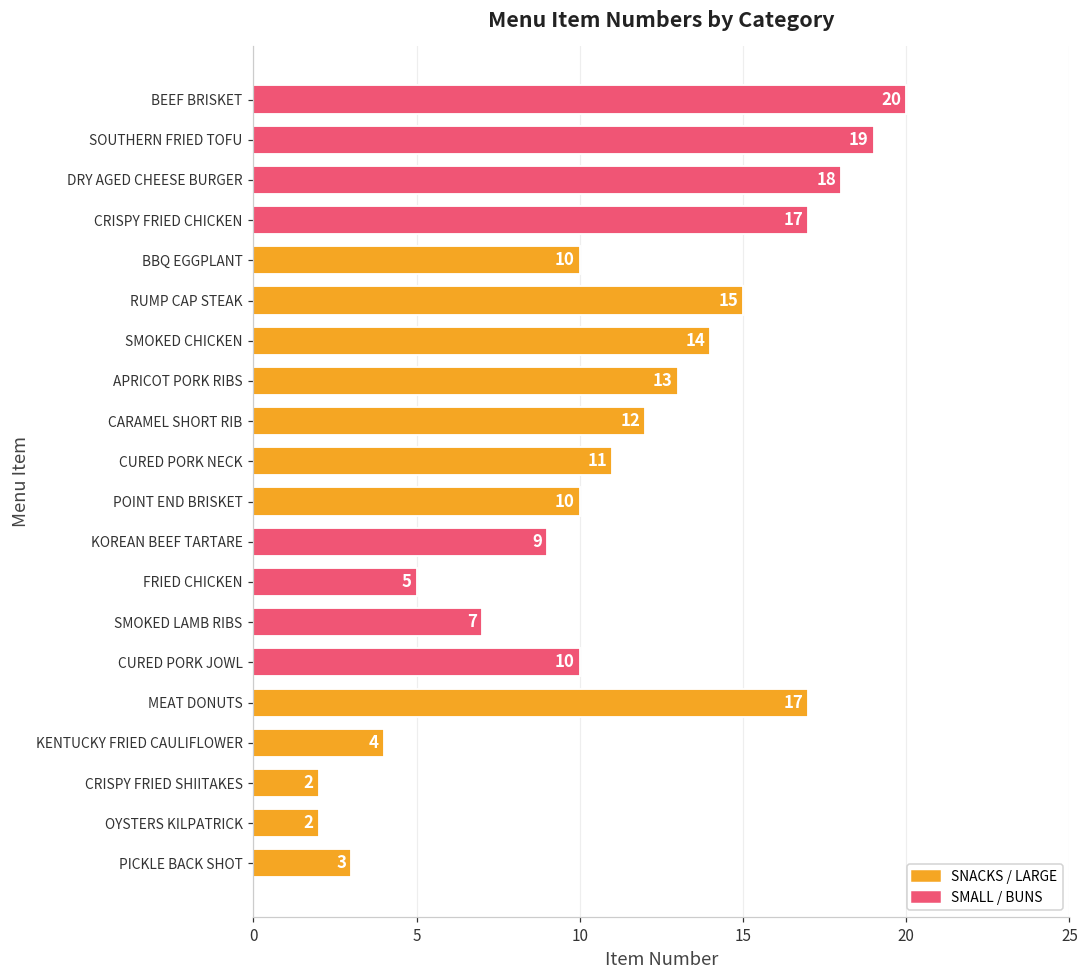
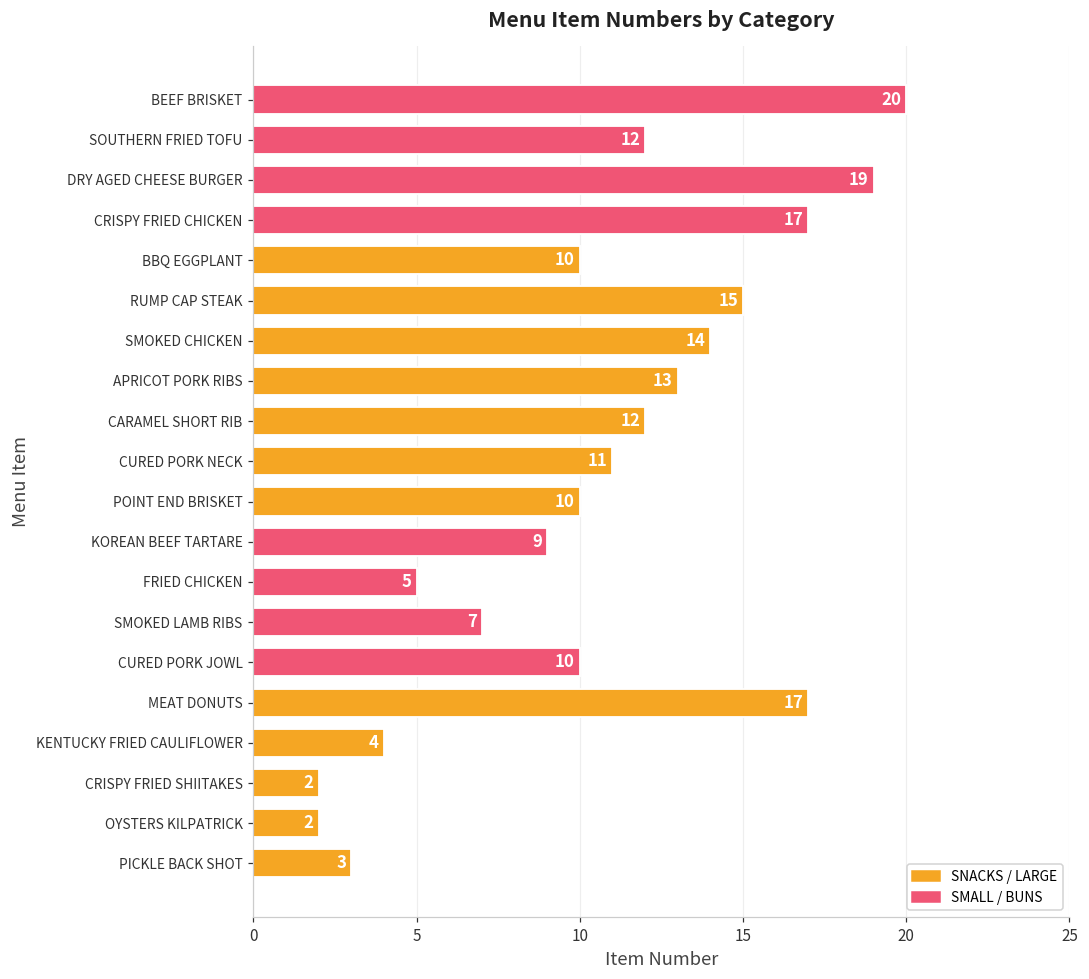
  {
    "BEEF BRISKET": 20,
-   "SOUTHERN FRIED TOFU": 19,
-   "DRY AGED CHEESE BURGER": 18,
+   "SOUTHERN FRIED TOFU": 12,
+   "DRY AGED CHEESE BURGER": 19,
    "CRISPY FRIED CHICKEN": 17,
    "BBQ EGGPLANT": 10,
    "RUMP CAP STEAK": 15,
    "SMOKED CHICKEN": 14,
    "APRICOT PORK RIBS": 13,
    "CARAMEL SHORT RIB": 12,
    "CURED PORK NECK": 11,
    "POINT END BRISKET": 10,
    "KOREAN BEEF TARTARE": 9,
    "FRIED CHICKEN": 5,
    "SMOKED LAMB RIBS": 7,
    "CURED PORK JOWL": 10,
    "MEAT DONUTS": 17,
    "KENTUCKY FRIED CAULIFLOWER": 4,
    "CRISPY FRIED SHIITAKES": 2,
    "OYSTERS KILPATRICK": 2,
    "PICKLE BACK SHOT": 3
  }
